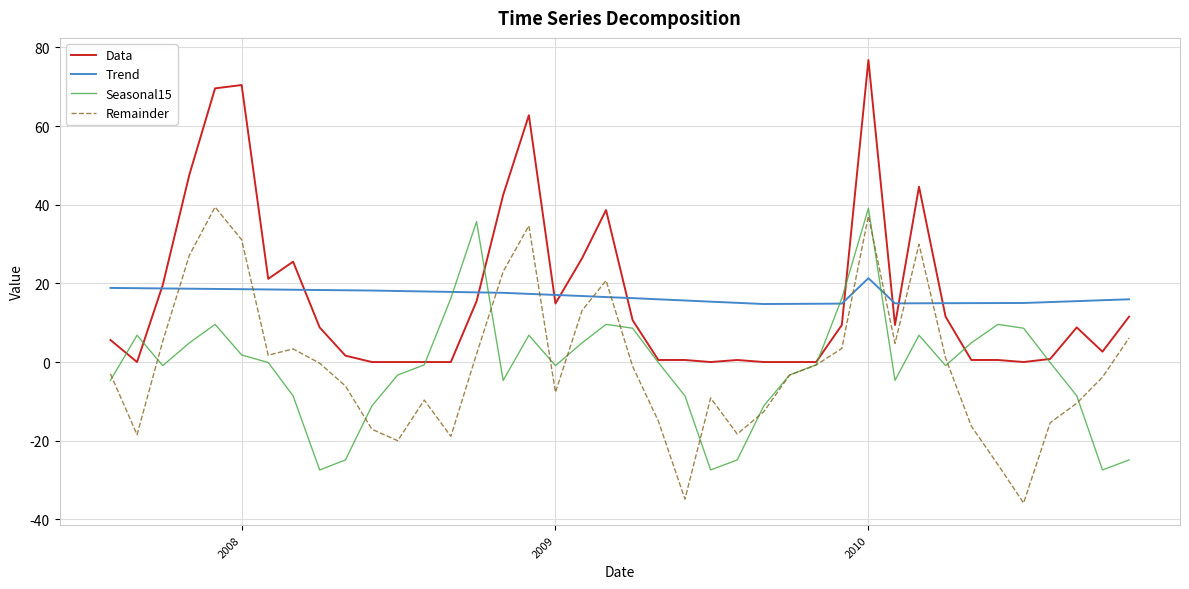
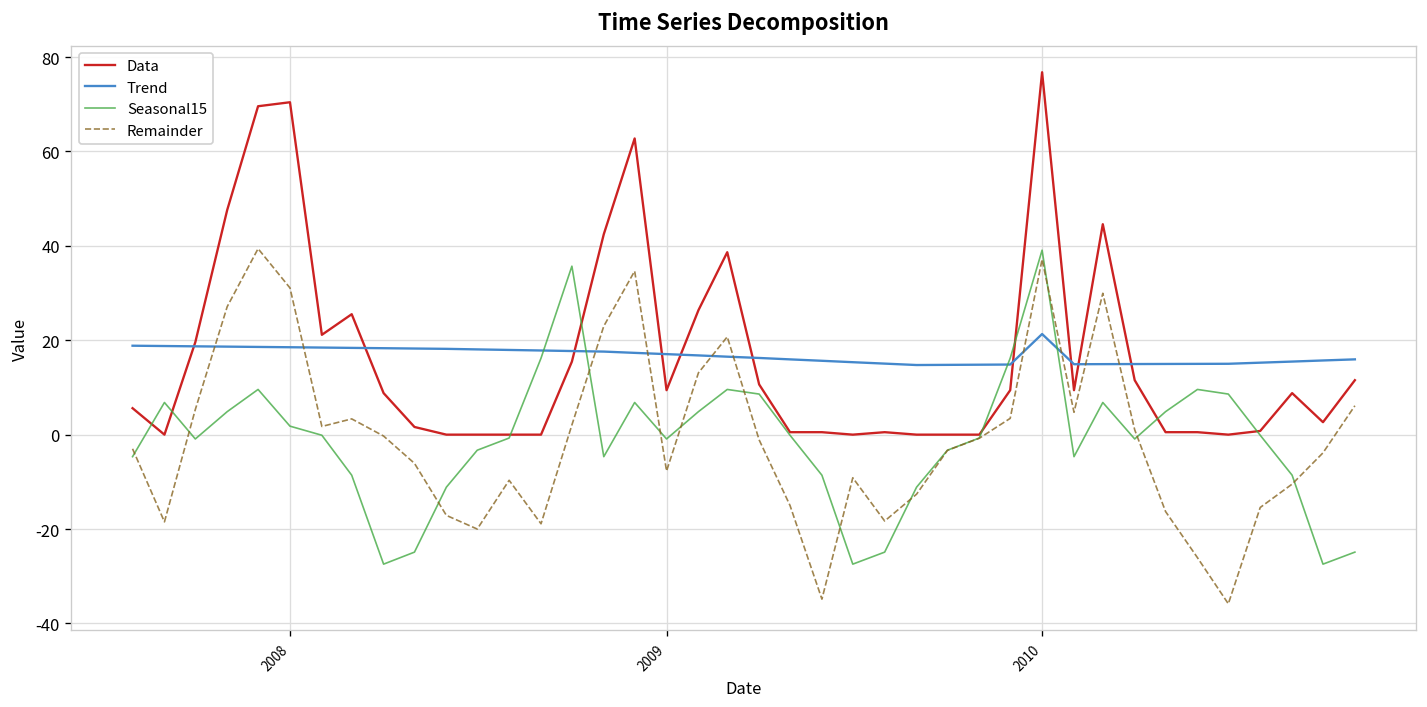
  {
    "Data": {
      "2008": 70,
-     "2009": 15,
+     "2009": 9,
      "2010": 77
    },
    "Trend": {
      "2008": 19,
      "2009": 17,
      "2010": 21
    },
    "Seasonal15": {
      "2008": 2,
      "2009": -1,
      "2010": 39
    },
    "Remainder": {
      "2008": 31,
      "2009": -8,
      "2010": 37
    }
  }
